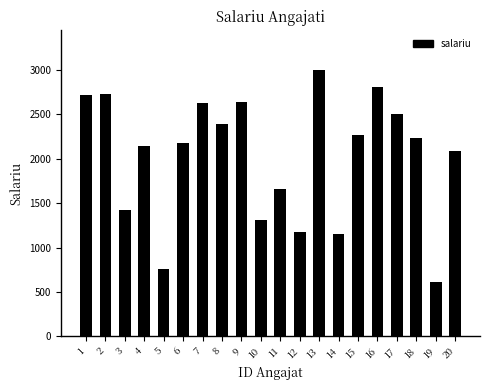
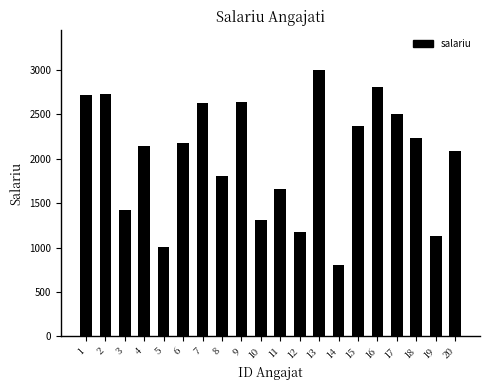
  {
    "1": 2700,
    "2": 2700,
    "3": 1400,
    "4": 2100,
-   "5": 800,
+   "5": 1000,
    "6": 2200,
    "7": 2600,
-   "8": 2400,
+   "8": 1800,
    "9": 2600,
    "10": 1300,
    "11": 1700,
    "12": 1200,
    "13": 3000,
-   "14": 1200,
-   "15": 2300,
+   "14": 800,
+   "15": 2400,
    "16": 2800,
    "17": 2500,
    "18": 2200,
-   "19": 600,
+   "19": 1100,
    "20": 2100
  }
